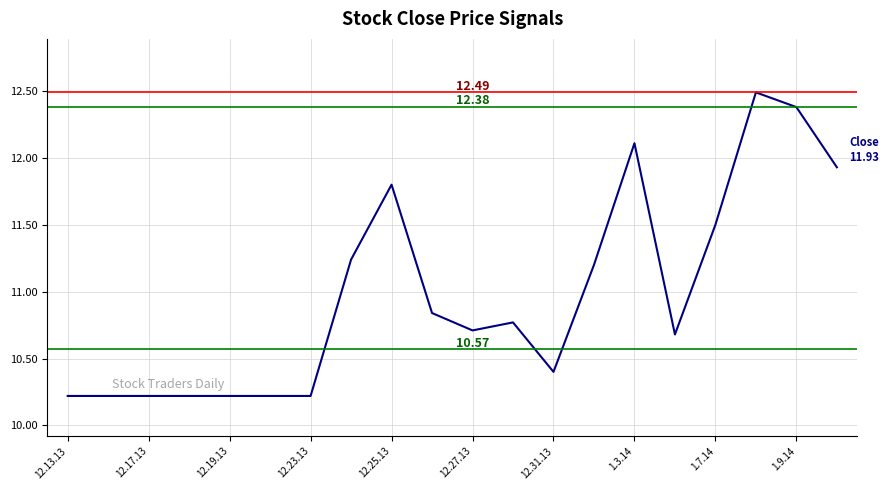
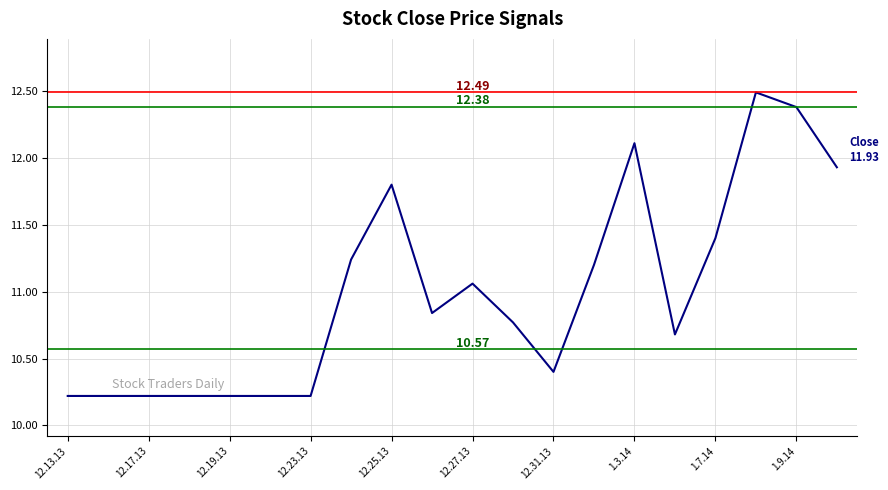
  {
    "12.13.13": 10.22,
    "12.17.13": 10.22,
    "12.19.13": 10.22,
    "12.23.13": 10.22,
    "12.25.13": 11.80,
-   "12.27.13": 10.71,
+   "12.27.13": 11.06,
    "12.31.13": 10.40,
    "1.3.14": 12.11,
-   "1.7.14": 11.5,
+   "1.7.14": 11.4,
    "1.9.14": 12.38
  }
